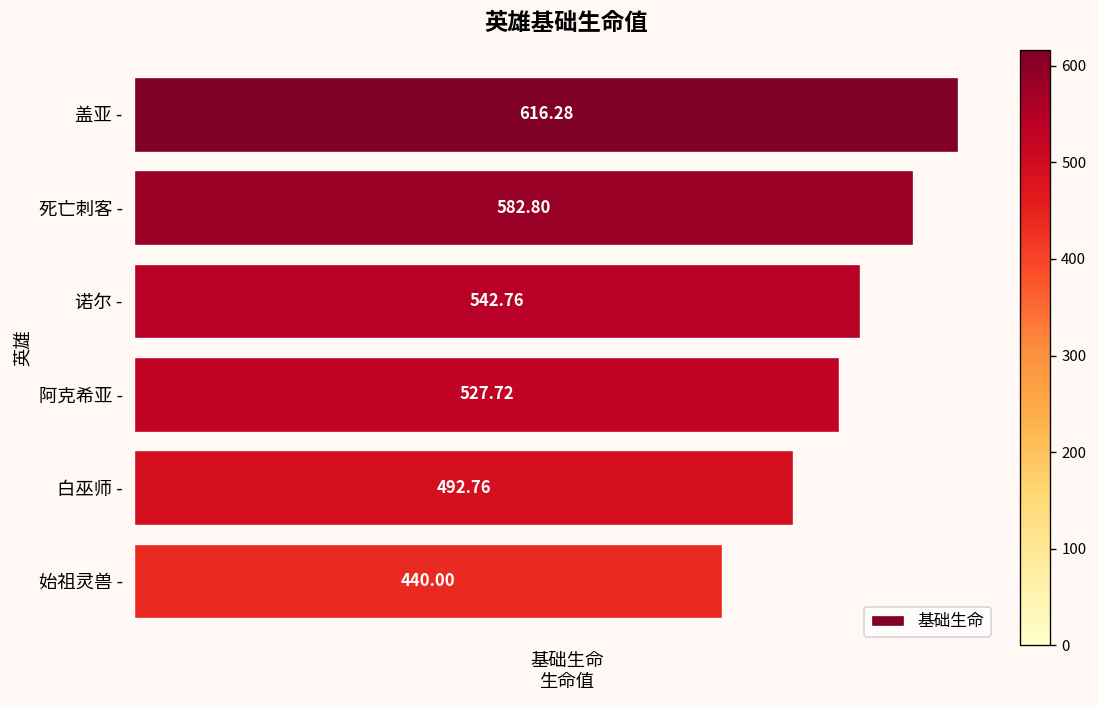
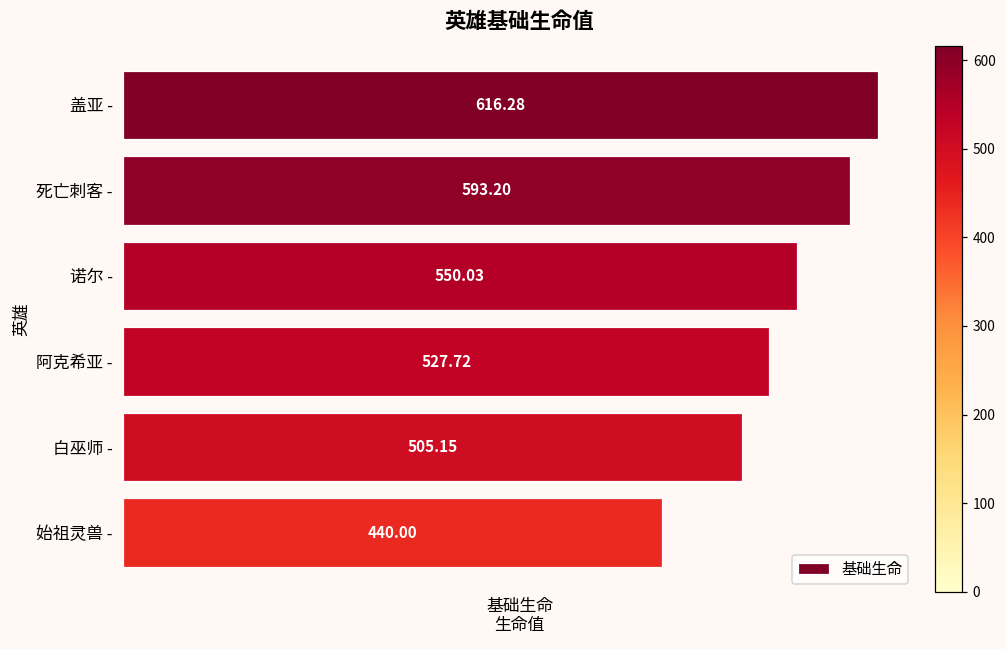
  {
    "盖亚 -": 616.28,
-   "死亡刺客 -": 582.80,
-   "诺尔 -": 542.76,
+   "死亡刺客 -": 593.20,
+   "诺尔 -": 550.03,
    "阿克希亚 -": 527.72,
-   "白巫师 -": 492.76,
+   "白巫师 -": 505.15,
    "始祖灵兽 -": 440.00
  }
